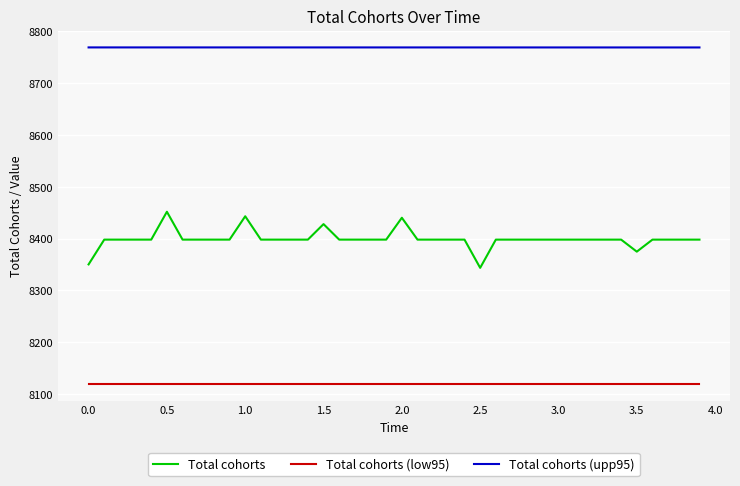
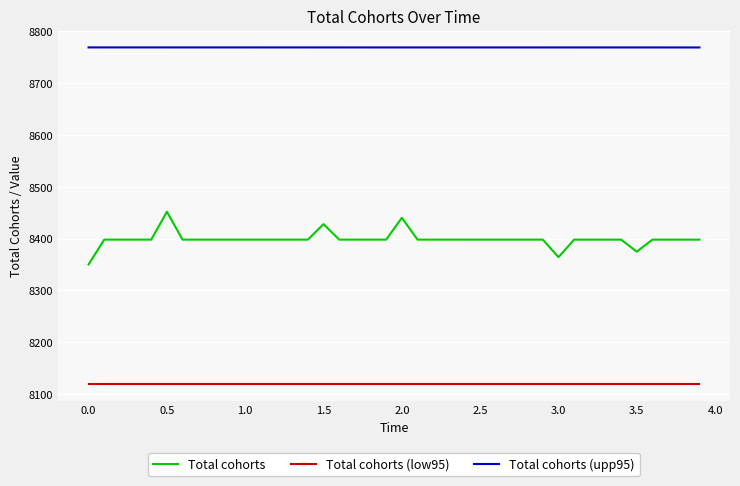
  {
    "Total cohorts": {
      "0.0": 8350,
      "0.5": 8450,
-     "1.0": 8440,
+     "1.0": 8400,
      "1.5": 8430,
      "2.0": 8440,
-     "2.5": 8340,
-     "3.0": 8400,
+     "2.5": 8400,
+     "3.0": 8360,
      "3.5": 8370
    },
    "Total cohorts (low95)": {
      "0.0": 8120,
      "0.5": 8120,
      "1.0": 8120,
      "1.5": 8120,
      "2.0": 8120,
      "2.5": 8120,
      "3.0": 8120,
      "3.5": 8120
    },
    "Total cohorts (upp95)": {
      "0.0": 8770,
      "0.5": 8770,
      "1.0": 8770,
      "1.5": 8770,
      "2.0": 8770,
      "2.5": 8770,
      "3.0": 8770,
      "3.5": 8770
    }
  }
